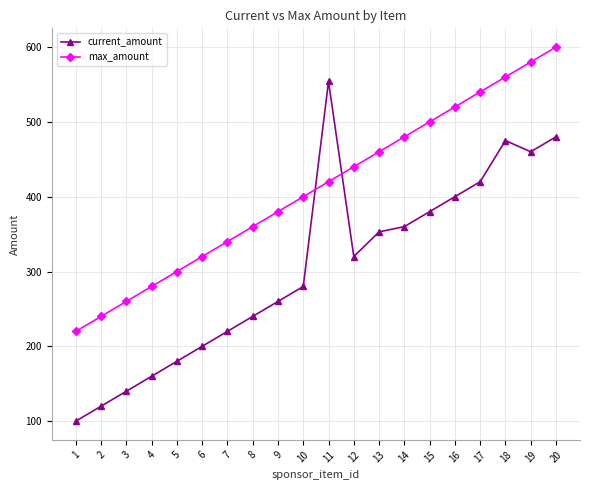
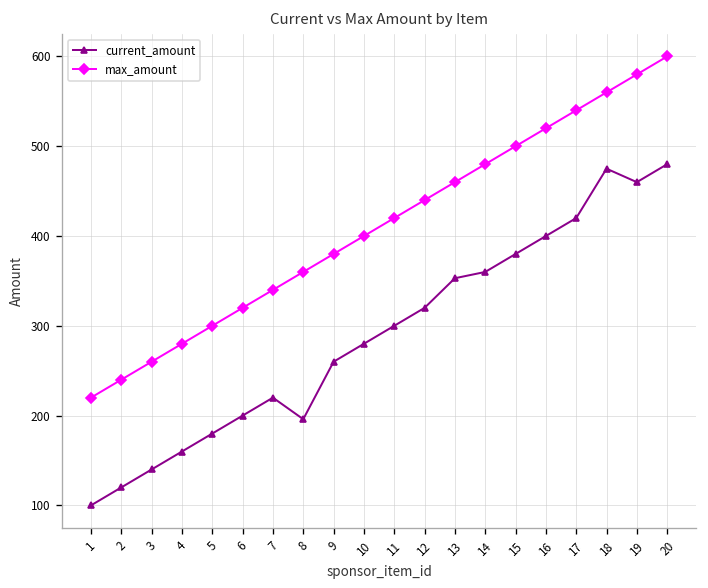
  {
    "current_amount": {
      "1": 100,
      "2": 120,
      "3": 140,
      "4": 160,
      "5": 180,
      "6": 200,
      "7": 220,
-     "8": 240,
+     "8": 200,
      "9": 260,
      "10": 280,
-     "11": 550,
+     "11": 300,
      "12": 320,
      "13": 350,
      "14": 360,
      "15": 380,
      "16": 400,
      "17": 420,
      "18": 480,
      "19": 460,
      "20": 480
    },
    "max_amount": {
      "1": 220,
      "2": 240,
      "3": 260,
      "4": 280,
      "5": 300,
      "6": 320,
      "7": 340,
      "8": 360,
      "9": 380,
      "10": 400,
      "11": 420,
      "12": 440,
      "13": 460,
      "14": 480,
      "15": 500,
      "16": 520,
      "17": 540,
      "18": 560,
      "19": 580,
      "20": 600
    }
  }
